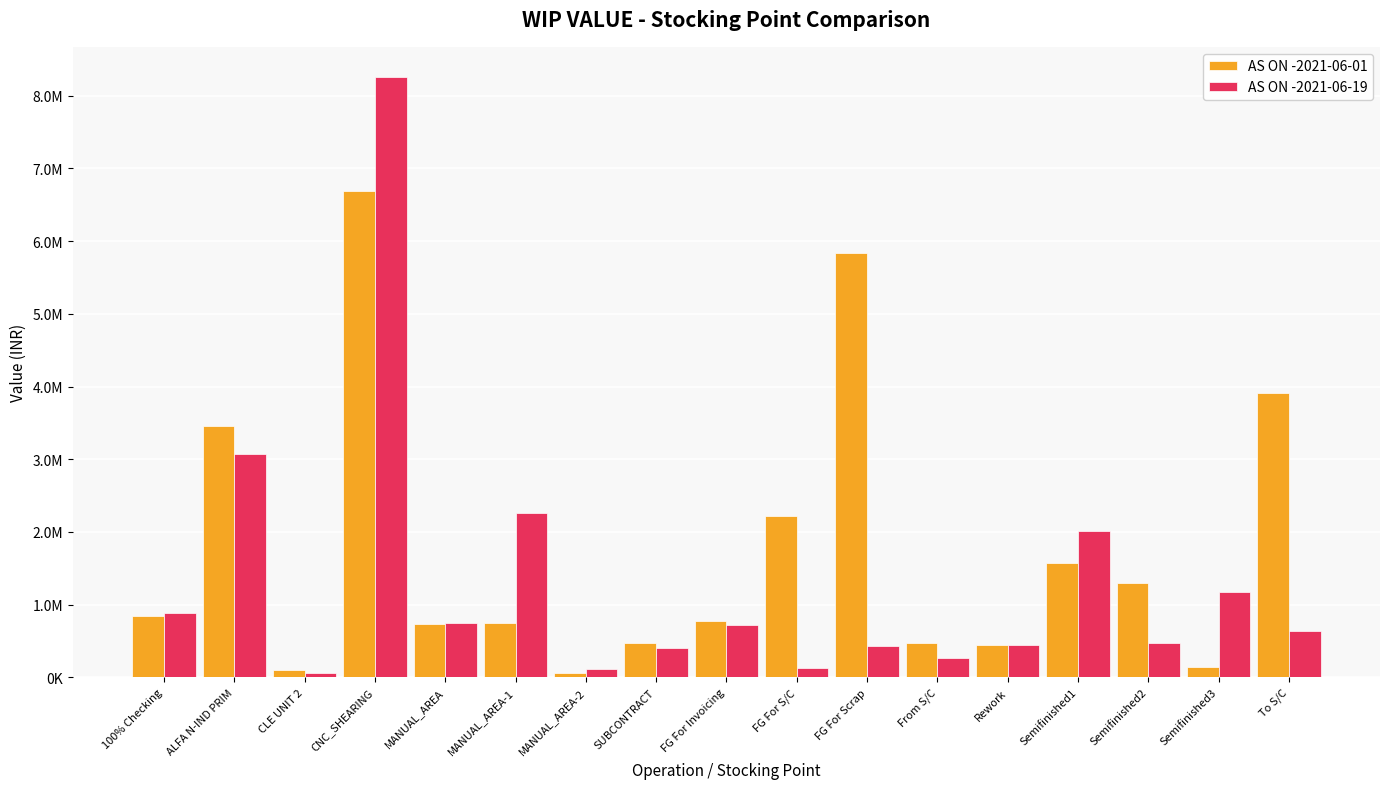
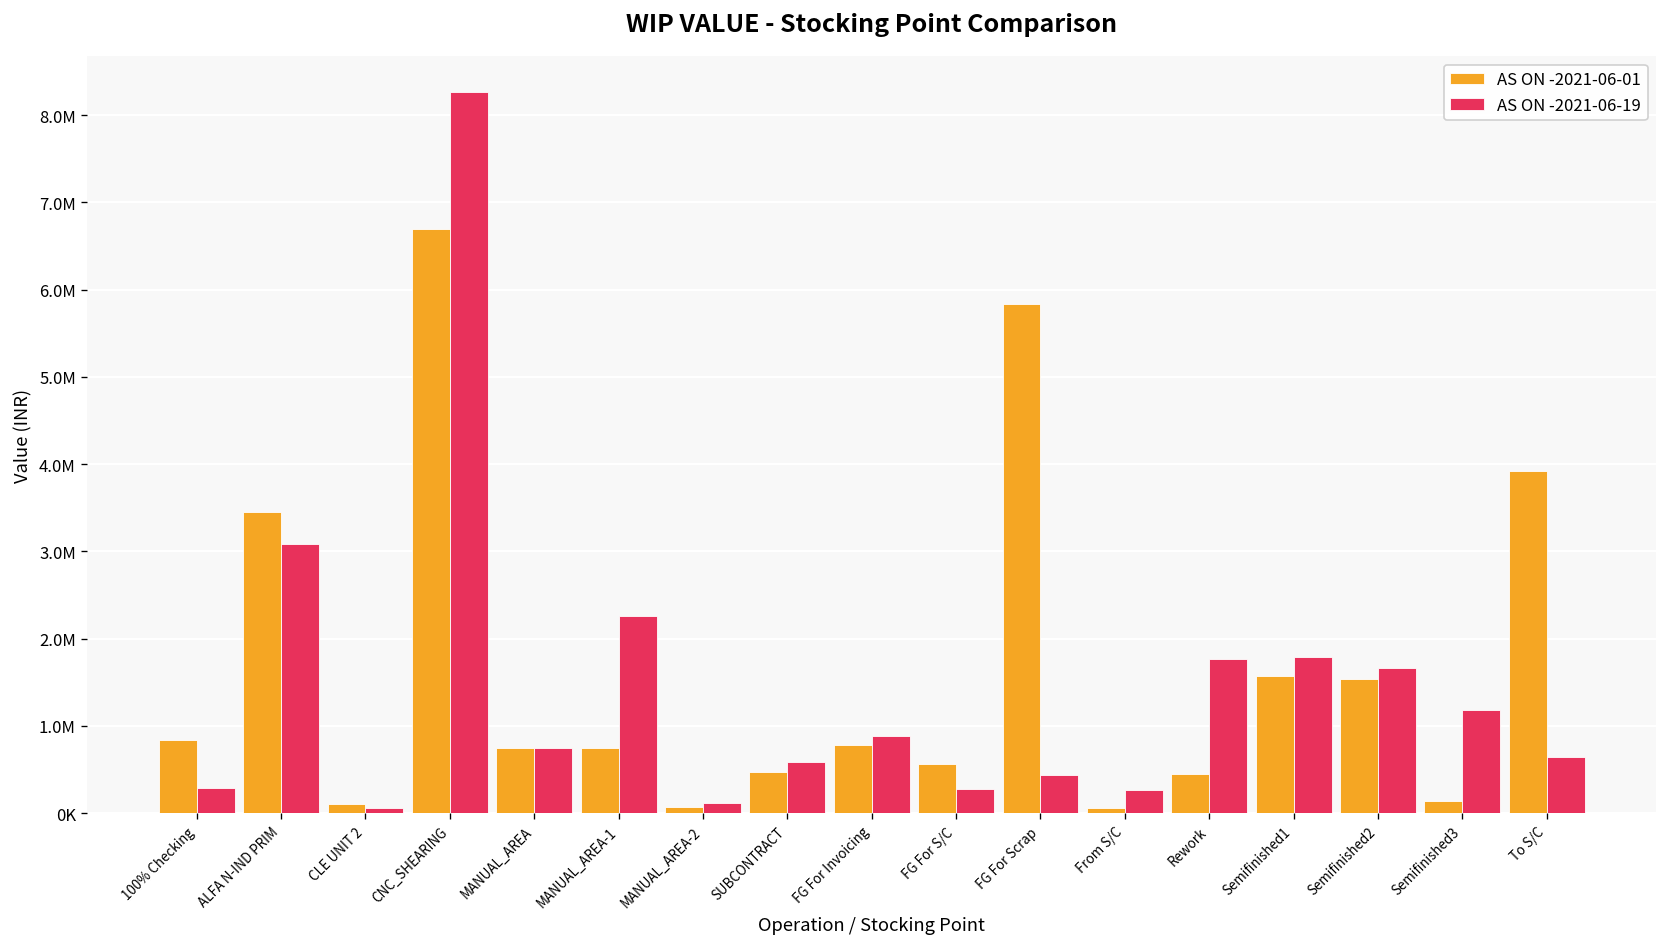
  {
    "AS ON -2021-06-01": {
      "100% Checking": 800000,
      "ALFA N-IND PRIM": 3500000,
      "CLE UNIT 2": 100000,
      "CNC_SHEARING": 6700000,
      "MANUAL_AREA": 700000,
      "MANUAL_AREA-1": 700000,
      "MANUAL_AREA-2": 100000,
      "SUBCONTRACT": 500000,
      "FG For Invoicing": 800000,
-     "FG For S/C": 2200000,
+     "FG For S/C": 600000,
      "FG For Scrap": 5800000,
-     "From S/C": 500000,
+     "From S/C": 100000,
      "Rework": 500000,
      "Semifinished1": 1600000,
-     "Semifinished2": 1300000,
+     "Semifinished2": 1500000,
      "Semifinished3": 100000,
      "To S/C": 3900000
    },
    "AS ON -2021-06-19": {
-     "100% Checking": 900000,
+     "100% Checking": 300000,
      "ALFA N-IND PRIM": 3100000,
      "CLE UNIT 2": 100000,
      "CNC_SHEARING": 8300000,
      "MANUAL_AREA": 700000,
      "MANUAL_AREA-1": 2300000,
      "MANUAL_AREA-2": 100000,
-     "SUBCONTRACT": 400000,
-     "FG For Invoicing": 700000,
-     "FG For S/C": 100000,
+     "SUBCONTRACT": 600000,
+     "FG For Invoicing": 900000,
+     "FG For S/C": 300000,
      "FG For Scrap": 400000,
      "From S/C": 300000,
-     "Rework": 400000,
-     "Semifinished1": 2000000,
-     "Semifinished2": 500000,
+     "Rework": 1800000,
+     "Semifinished1": 1800000,
+     "Semifinished2": 1700000,
      "Semifinished3": 1200000,
      "To S/C": 600000
    }
  }
